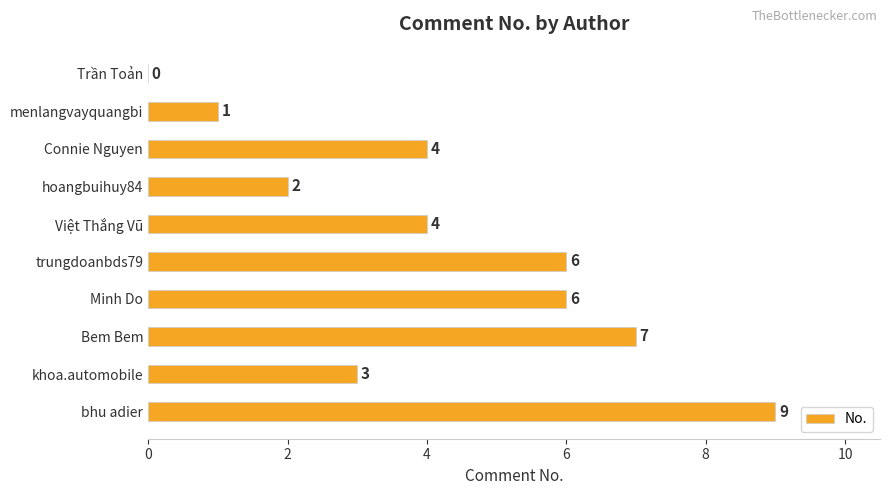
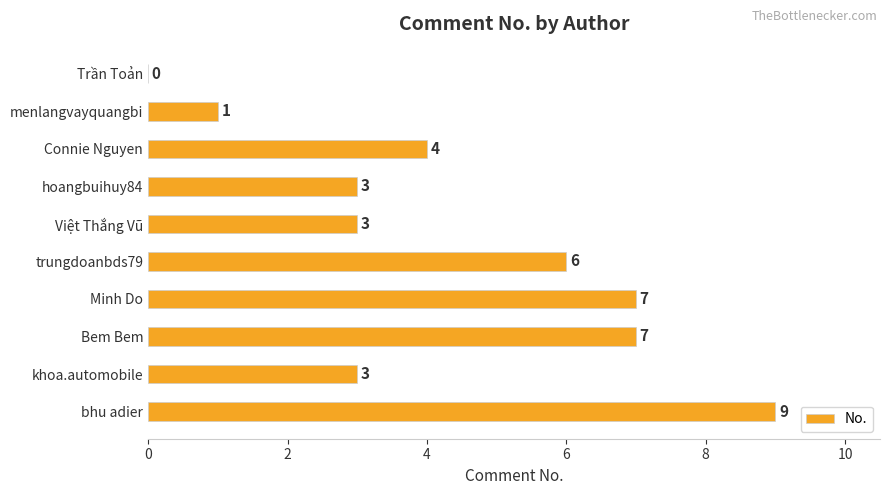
  {
    "Trần Toản": 0,
    "menlangvayquangbi": 1,
    "Connie Nguyen": 4,
-   "hoangbuihuy84": 2,
-   "Việt Thắng Vũ": 4,
+   "hoangbuihuy84": 3,
+   "Việt Thắng Vũ": 3,
    "trungdoanbds79": 6,
-   "Minh Do": 6,
+   "Minh Do": 7,
    "Bem Bem": 7,
    "khoa.automobile": 3,
    "bhu adier": 9
  }
